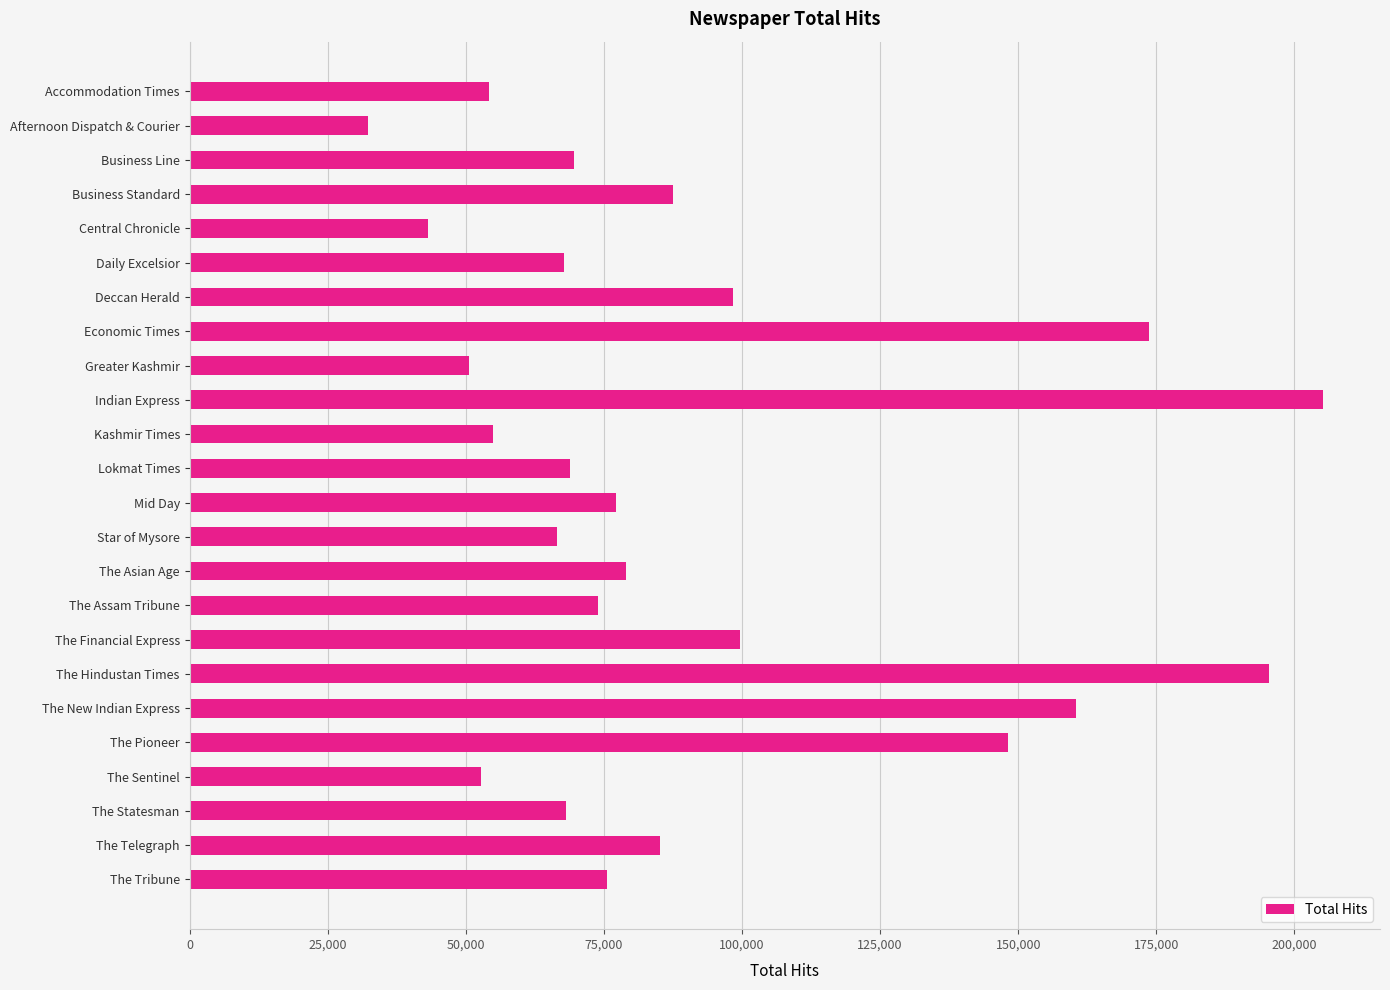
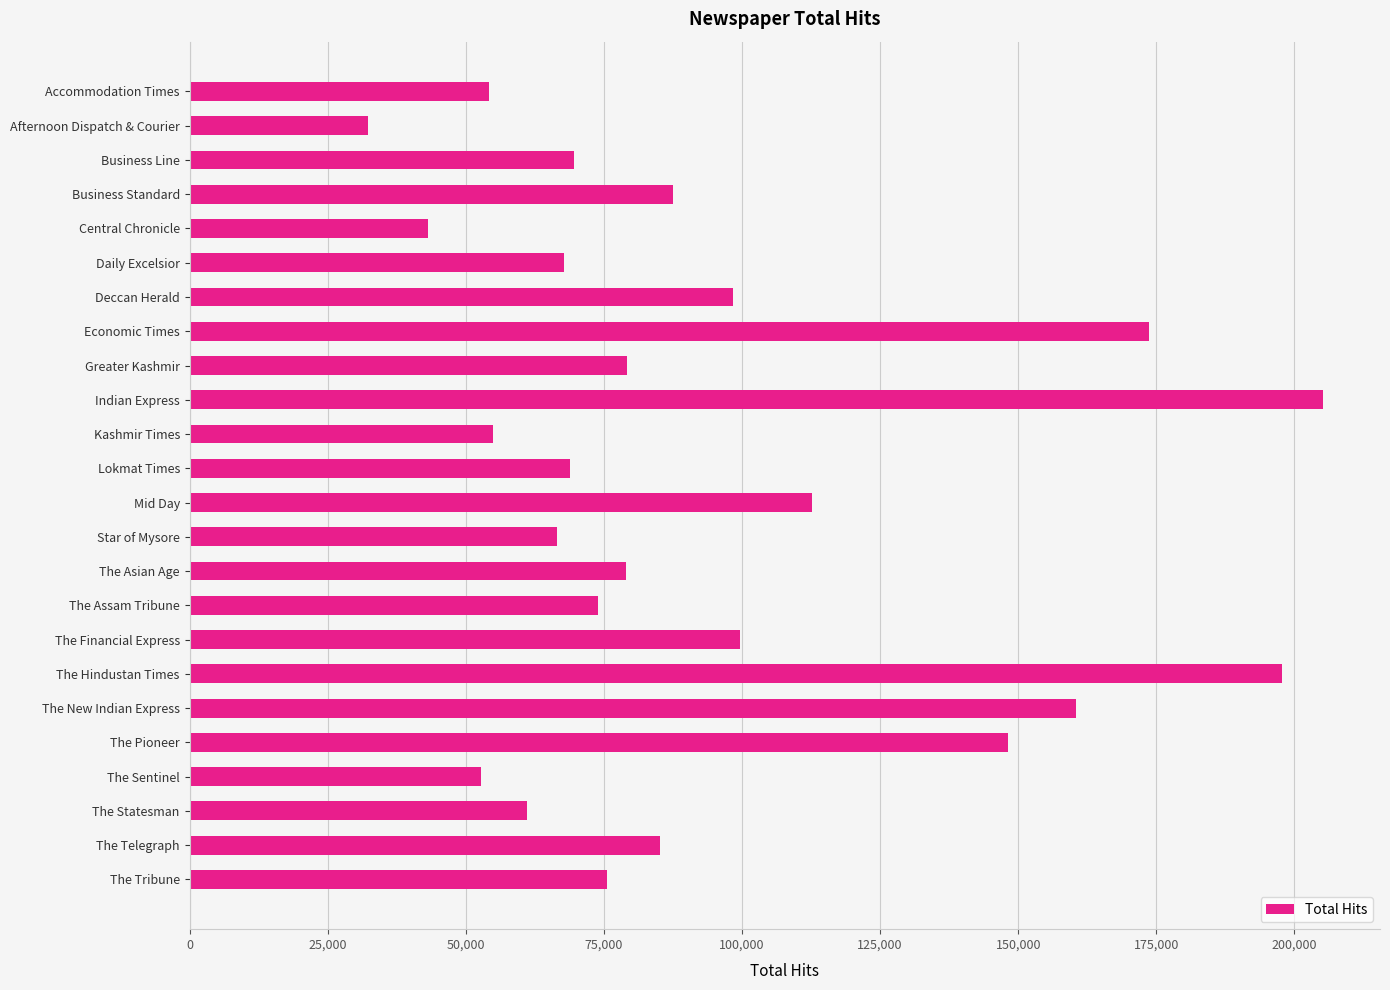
  {
    "Accommodation Times": "54,000",
    "Afternoon Dispatch & Courier": "32,000",
    "Business Line": "70,000",
    "Business Standard": "88,000",
    "Central Chronicle": "43,000",
    "Daily Excelsior": "68,000",
    "Deccan Herald": "98,000",
    "Economic Times": "174,000",
-   "Greater Kashmir": "51,000",
+   "Greater Kashmir": "79,000",
    "Indian Express": "205,000",
    "Kashmir Times": "55,000",
    "Lokmat Times": "69,000",
-   "Mid Day": "77,000",
+   "Mid Day": "113,000",
    "Star of Mysore": "67,000",
    "The Asian Age": "79,000",
    "The Assam Tribune": "74,000",
    "The Financial Express": "100,000",
-   "The Hindustan Times": "195,000",
+   "The Hindustan Times": "198,000",
    "The New Indian Express": "161,000",
    "The Pioneer": "148,000",
    "The Sentinel": "53,000",
-   "The Statesman": "68,000",
+   "The Statesman": "61,000",
    "The Telegraph": "85,000",
    "The Tribune": "76,000"
  }
